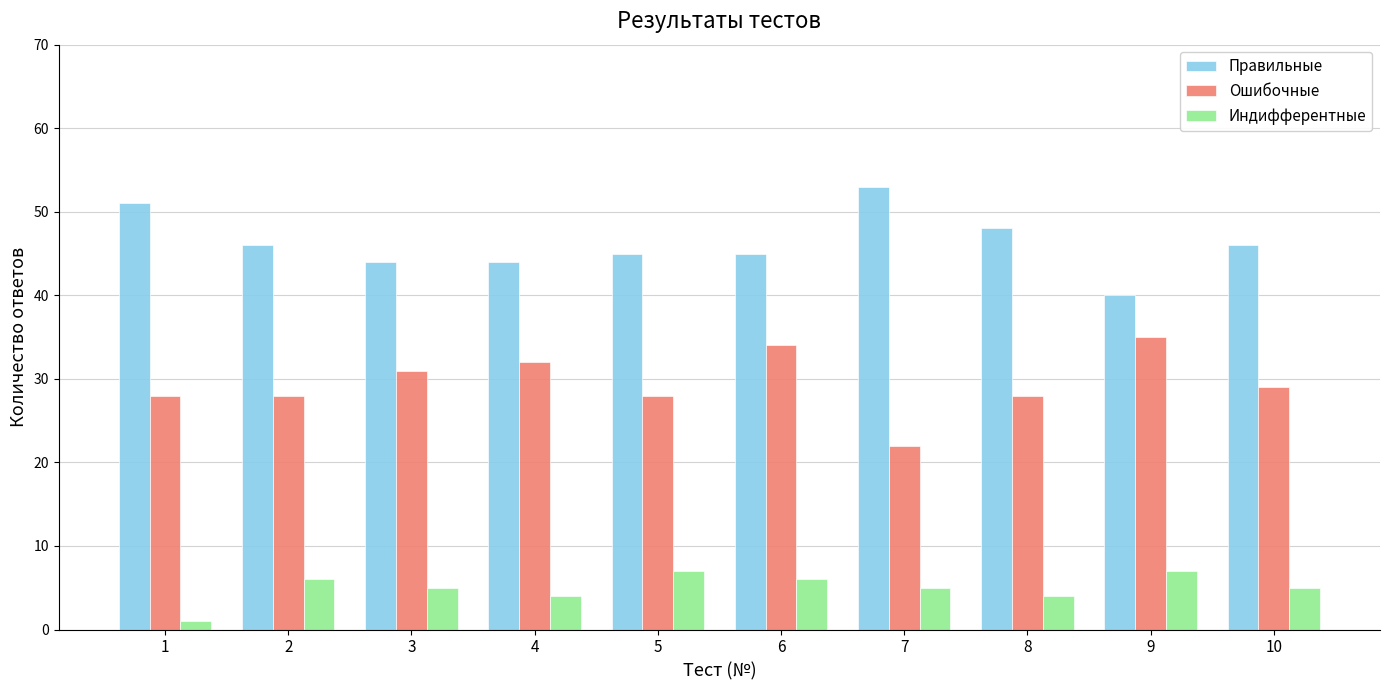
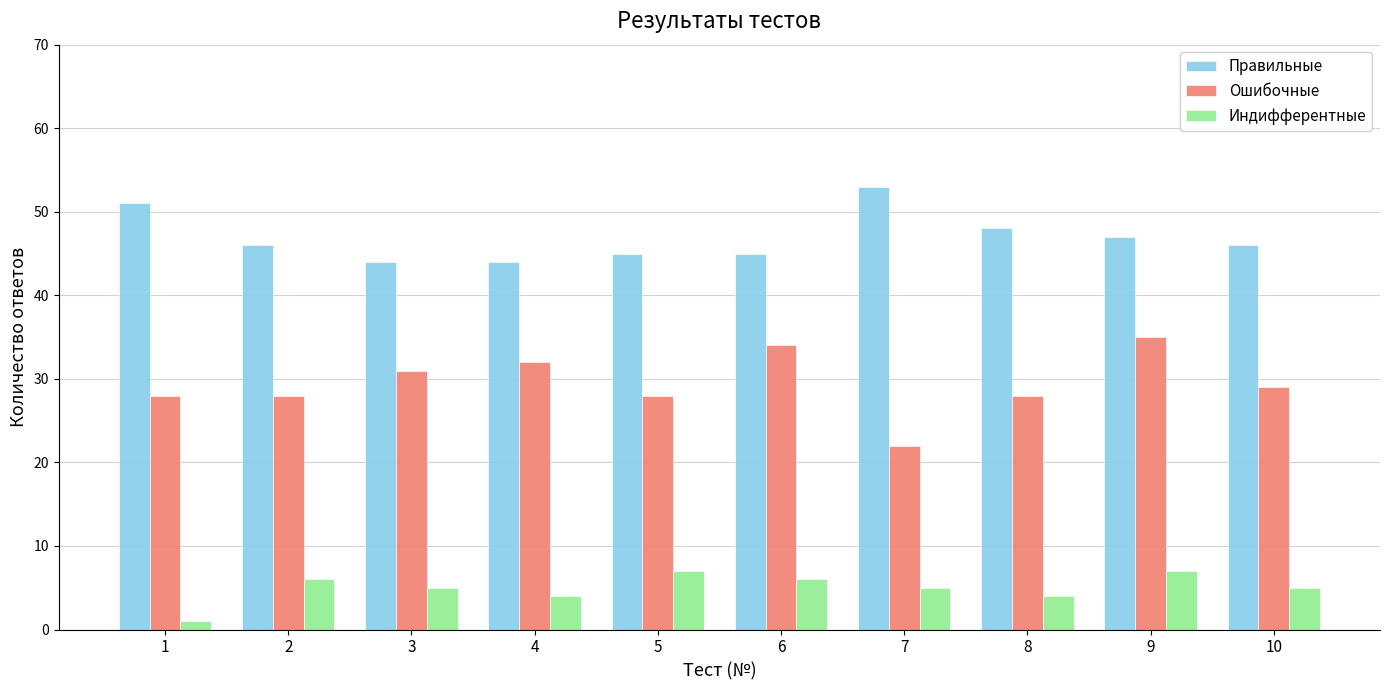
  {
    "Правильные": {
      "1": 51,
      "2": 46,
      "3": 44,
      "4": 44,
      "5": 45,
      "6": 45,
      "7": 53,
      "8": 48,
-     "9": 40,
+     "9": 47,
      "10": 46
    },
    "Ошибочные": {
      "1": 28,
      "2": 28,
      "3": 31,
      "4": 32,
      "5": 28,
      "6": 34,
      "7": 22,
      "8": 28,
      "9": 35,
      "10": 29
    },
    "Индифферентные": {
      "1": 1,
      "2": 6,
      "3": 5,
      "4": 4,
      "5": 7,
      "6": 6,
      "7": 5,
      "8": 4,
      "9": 7,
      "10": 5
    }
  }
